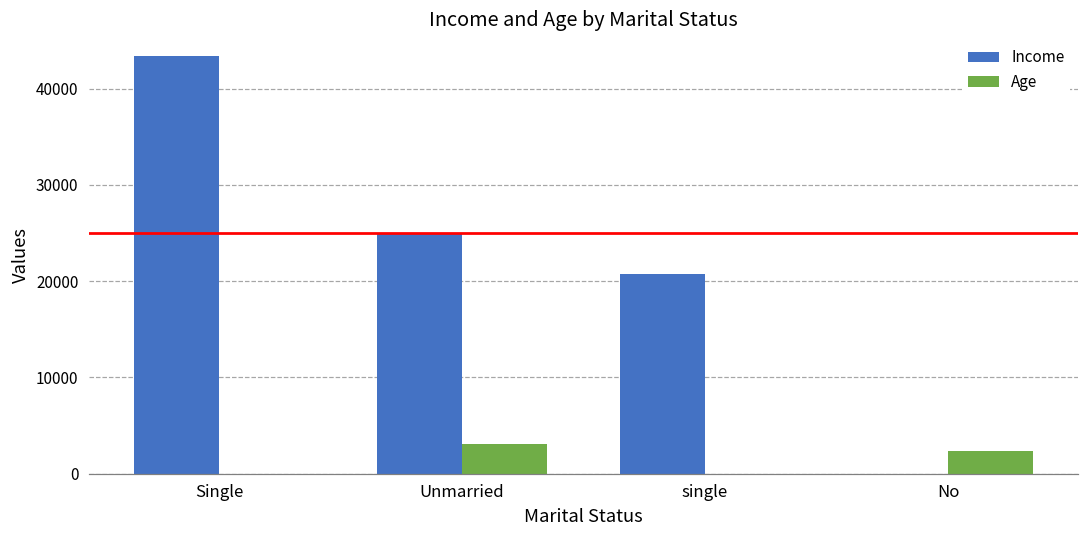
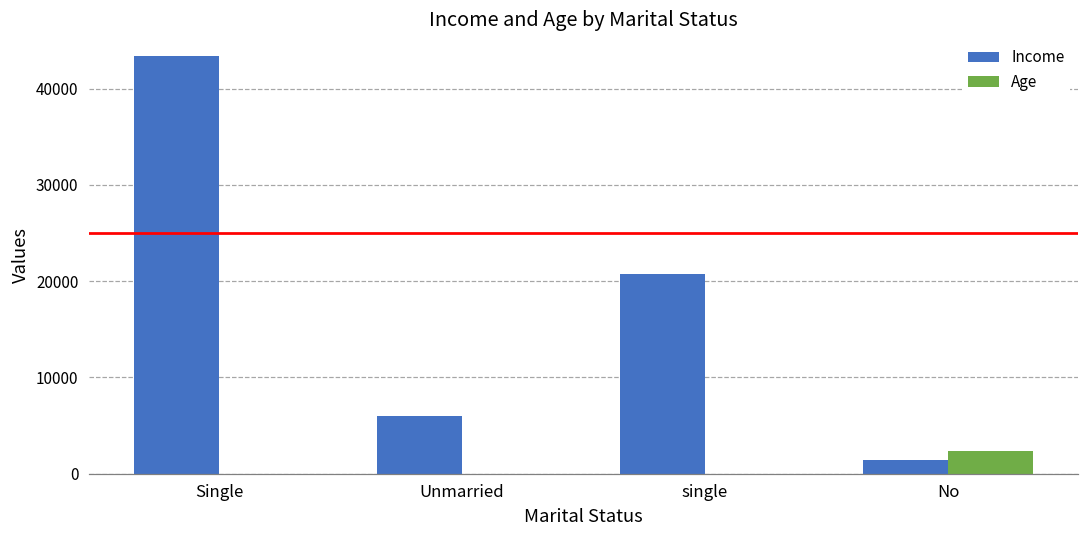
  {
    "Income": {
      "Single": 43000,
-     "Unmarried": 25000,
+     "Unmarried": 6000,
      "single": 21000,
-     "No": 0
+     "No": 1000
    },
    "Age": {
-     "Unmarried": 3000,
+     "Unmarried": 0,
      "No": 2000
    }
  }
